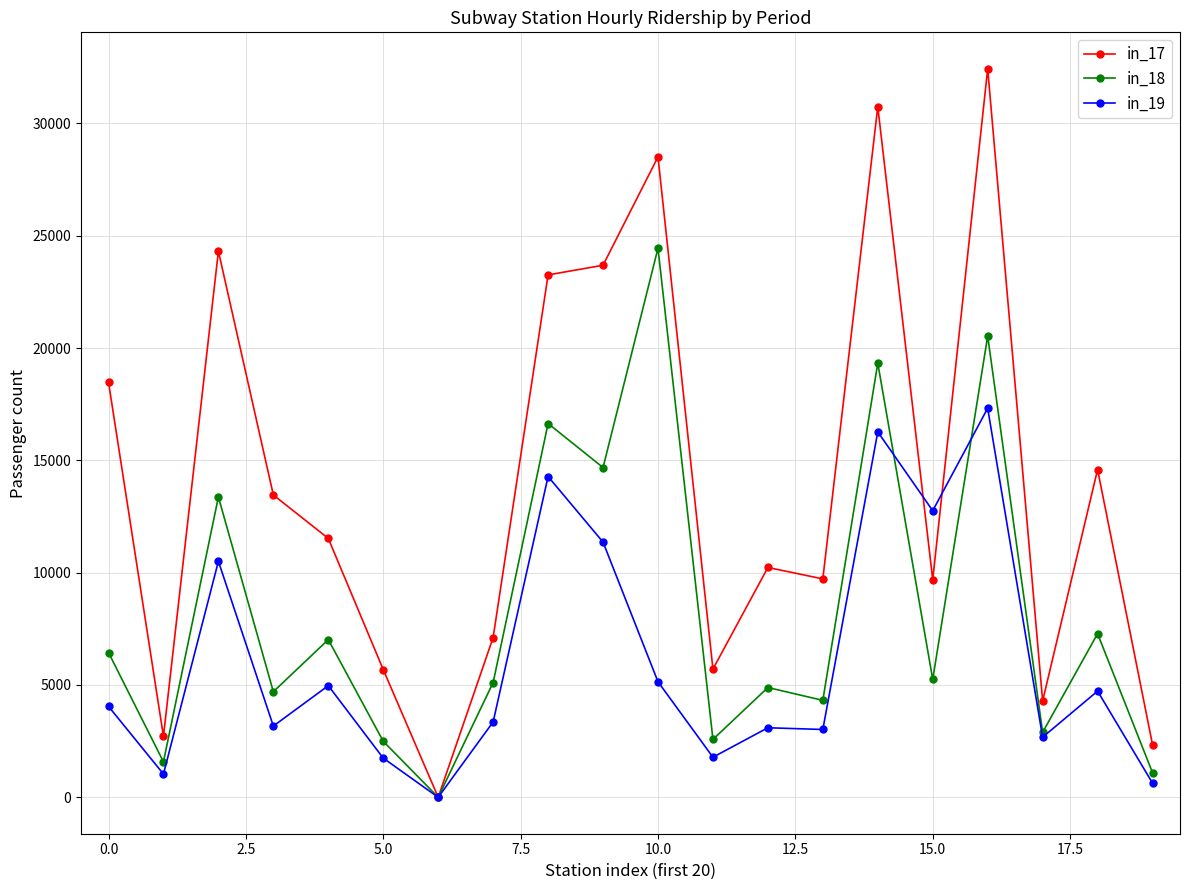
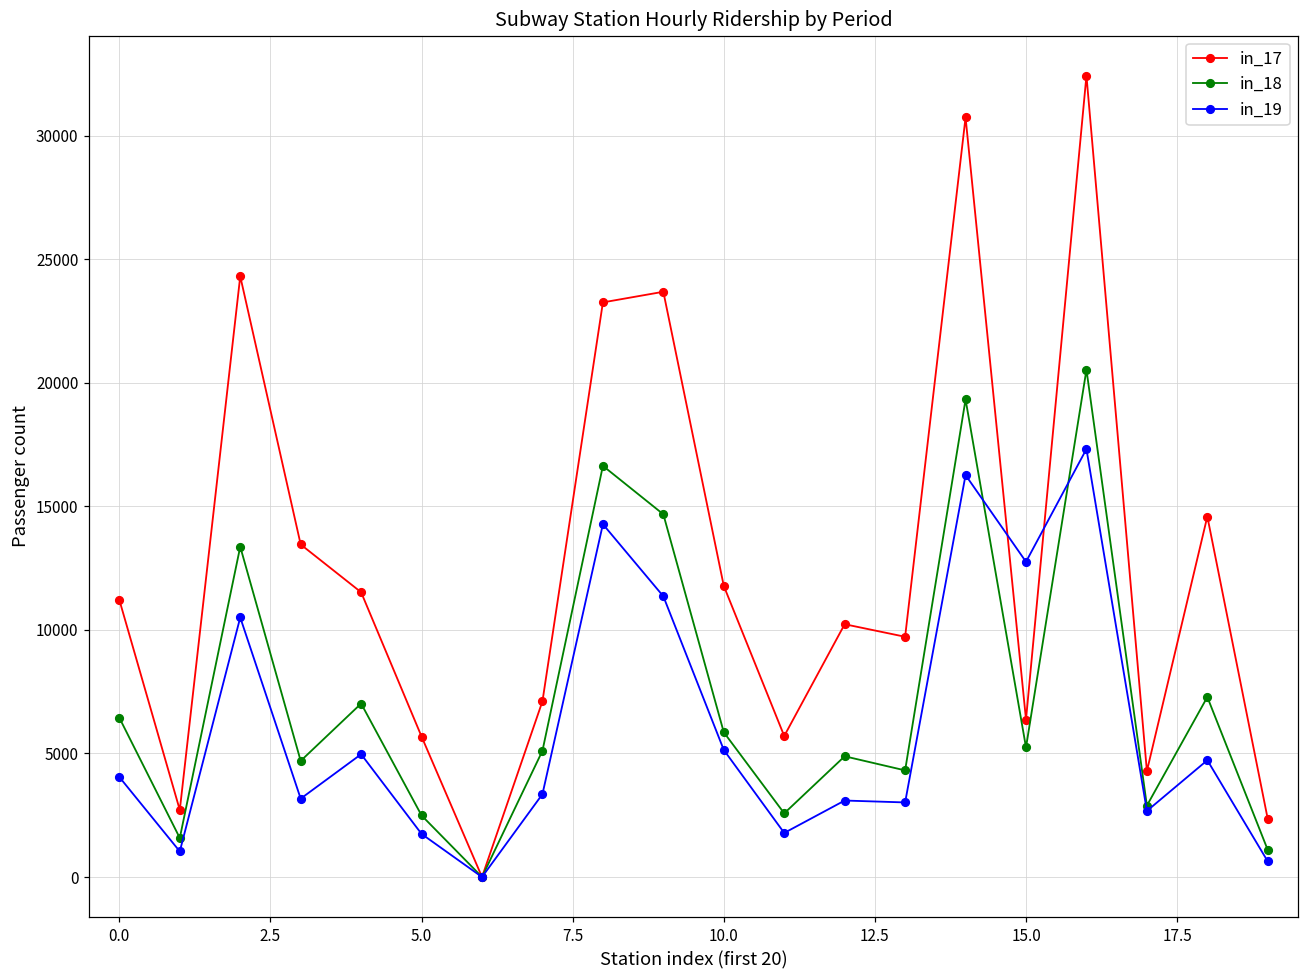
  {
    "in_17": {
-     "0.0": 18500,
+     "0.0": 11200,
      "5.0": 5700,
-     "10.0": 28500,
-     "15.0": 9700
+     "10.0": 11800,
+     "15.0": 6400
    },
    "in_18": {
      "0.0": 6400,
      "5.0": 2500,
-     "10.0": 24400,
+     "10.0": 5900,
      "15.0": 5200
    },
    "in_19": {
      "0.0": 4000,
      "5.0": 1700,
      "10.0": 5100,
      "15.0": 12800
    }
  }
